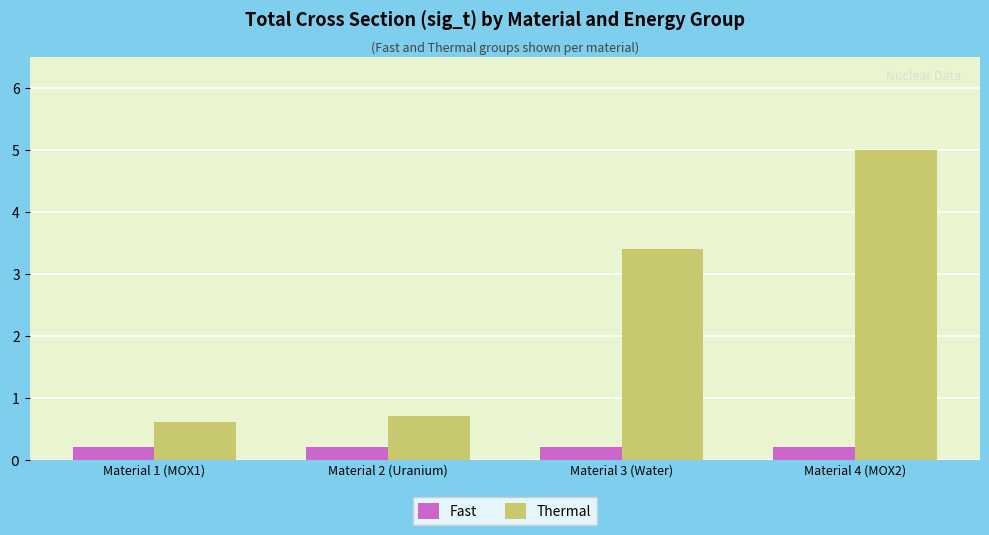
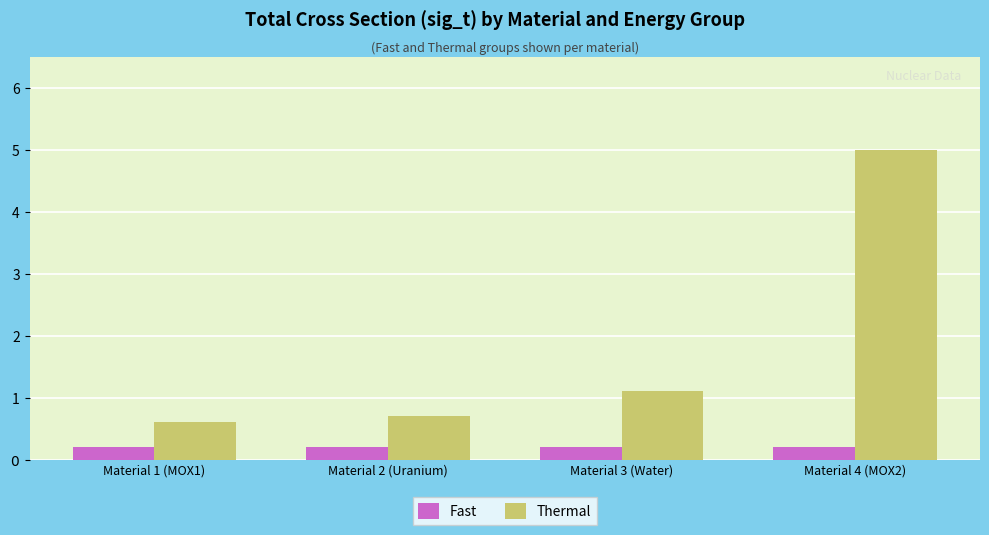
  {
    "Fast": {
      "Material 1 (MOX1)": 0.2,
      "Material 2 (Uranium)": 0.2,
      "Material 3 (Water)": 0.2,
      "Material 4 (MOX2)": 0.2
    },
    "Thermal": {
      "Material 1 (MOX1)": 0.6,
      "Material 2 (Uranium)": 0.7,
-     "Material 3 (Water)": 3.4,
+     "Material 3 (Water)": 1.1,
      "Material 4 (MOX2)": 5.0
    }
  }
